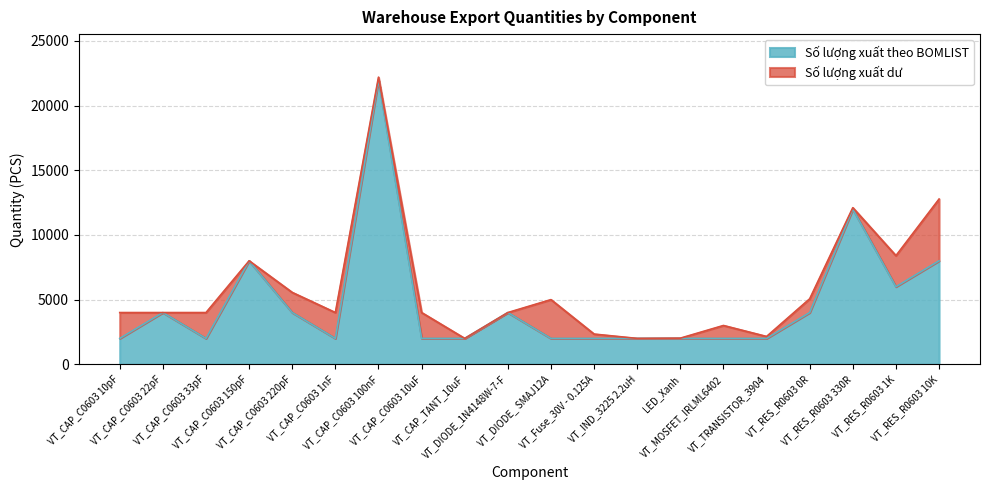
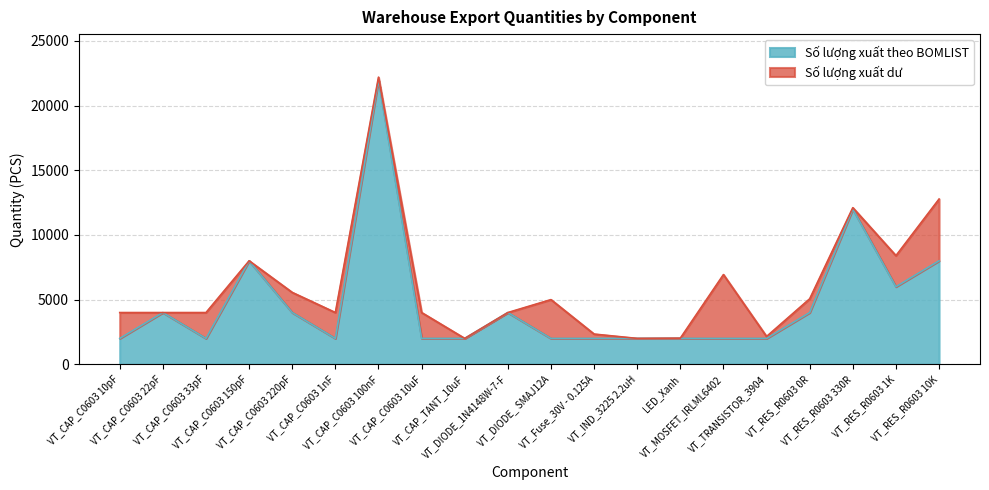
  {
    "Số lượng xuất theo BOMLIST": {
      "VT_CAP_C0603 10pF": 2000,
      "VT_CAP_C0603 33pF": 2000,
      "VT_CAP_C0603 220pF": 4000,
      "VT_CAP_C0603 1nF": 2000,
      "VT_CAP_C0603 100nF": 22000,
      "VT_CAP_C0603 10uF": 2000,
      "VT_DIODE_ SMAJ12A": 2000,
      "VT_Fuse_30V - 0.125A": 2000,
      "VT_MOSFET_IRLML6402": 2000,
      "VT_RES_R0603 0R": 4000,
      "VT_RES_R0603 1K": 6000,
      "VT_RES_R0603 10K": 8000
    },
    "Số lượng xuất dư": {
      "VT_CAP_C0603 10pF": 2000,
      "VT_CAP_C0603 33pF": 2000,
      "VT_CAP_C0603 220pF": 1600,
      "VT_CAP_C0603 1nF": 2000,
      "VT_CAP_C0603 100nF": 200,
      "VT_CAP_C0603 10uF": 2000,
      "VT_DIODE_ SMAJ12A": 3000,
      "VT_Fuse_30V - 0.125A": 300,
-     "VT_MOSFET_IRLML6402": 1000,
+     "VT_MOSFET_IRLML6402": 4900,
      "VT_RES_R0603 0R": 1100,
      "VT_RES_R0603 1K": 2400,
      "VT_RES_R0603 10K": 4800
    }
  }
